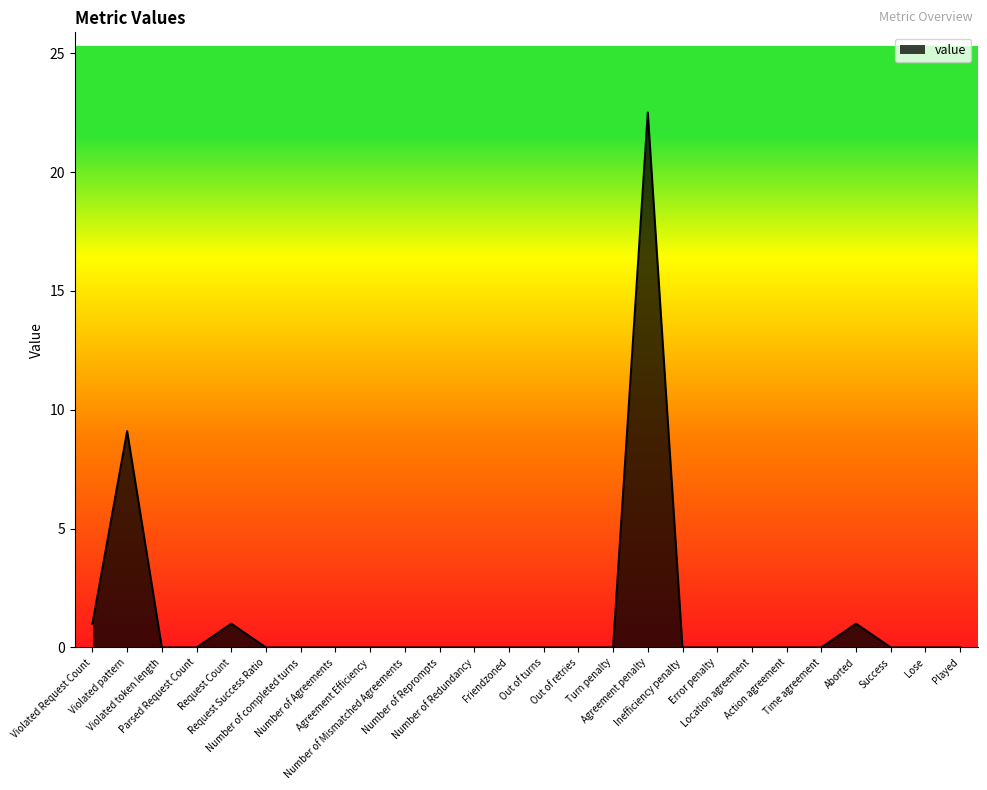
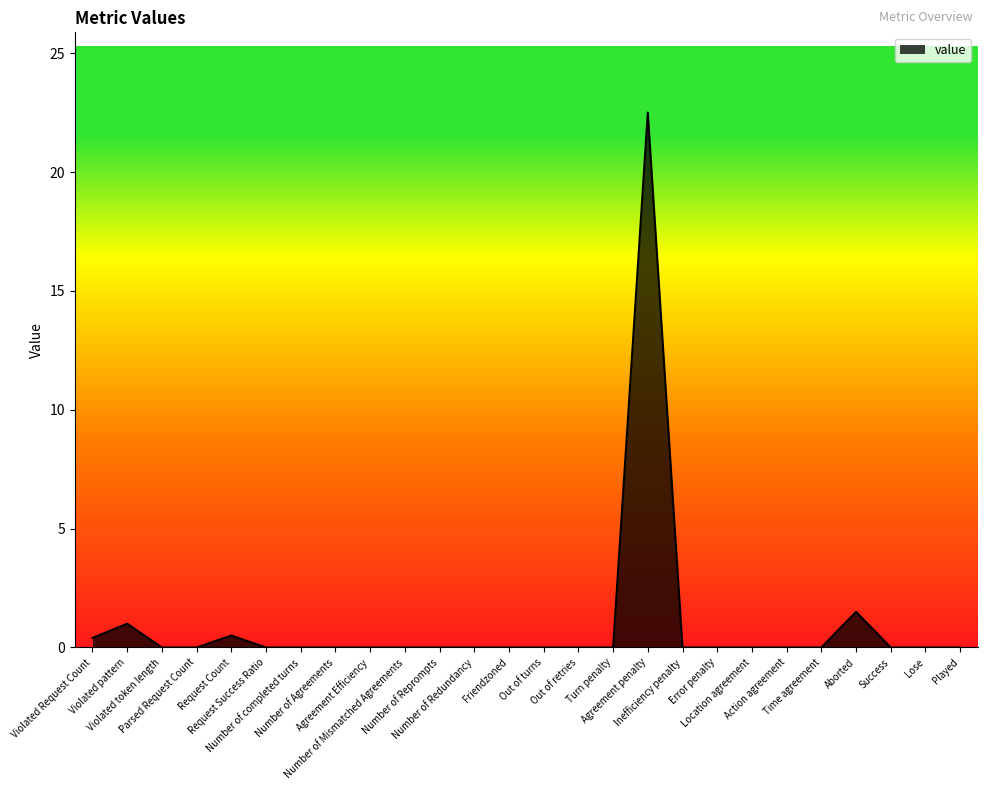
  {
-   "Violated Request Count": 1.0,
-   "Violated pattern": 9.1,
+   "Violated Request Count": 0.4,
+   "Violated pattern": 1.0,
    "Violated token length": 0.0,
    "Parsed Request Count": 0.0,
-   "Request Count": 1.0,
+   "Request Count": 0.5,
    "Request Success Ratio": 0.0,
    "Number of completed turns": 0.0,
    "Number of Agreements": 0.0,
    "Agreement Efficiency": 0.0,
    "Number of Mismatched Agreements": 0.0,
    "Number of Reprompts": 0.0,
    "Number of Redundancy": 0.0,
    "Friendzoned": 0.0,
    "Out of turns": 0.0,
    "Out of retries": 0.0,
    "Turn penalty": 0.0,
    "Agreement penalty": 22.5,
    "Inefficiency penalty": 0.0,
    "Error penalty": 0.0,
    "Location agreement": 0.0,
    "Action agreement": 0.0,
    "Time agreement": 0.0,
-   "Aborted": 1.0,
+   "Aborted": 1.5,
    "Success": 0.0,
    "Lose": 0.0,
    "Played": 0.0
  }
